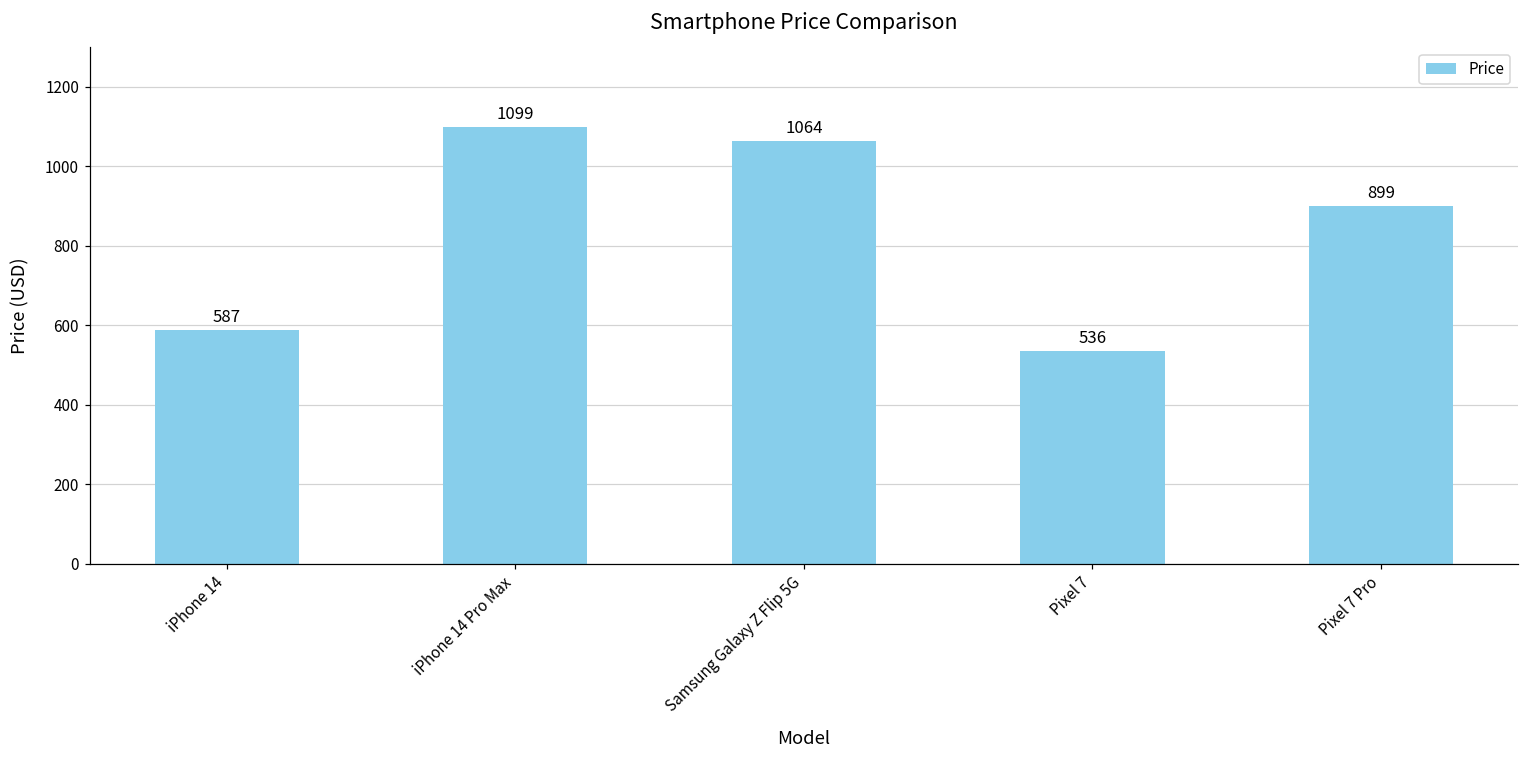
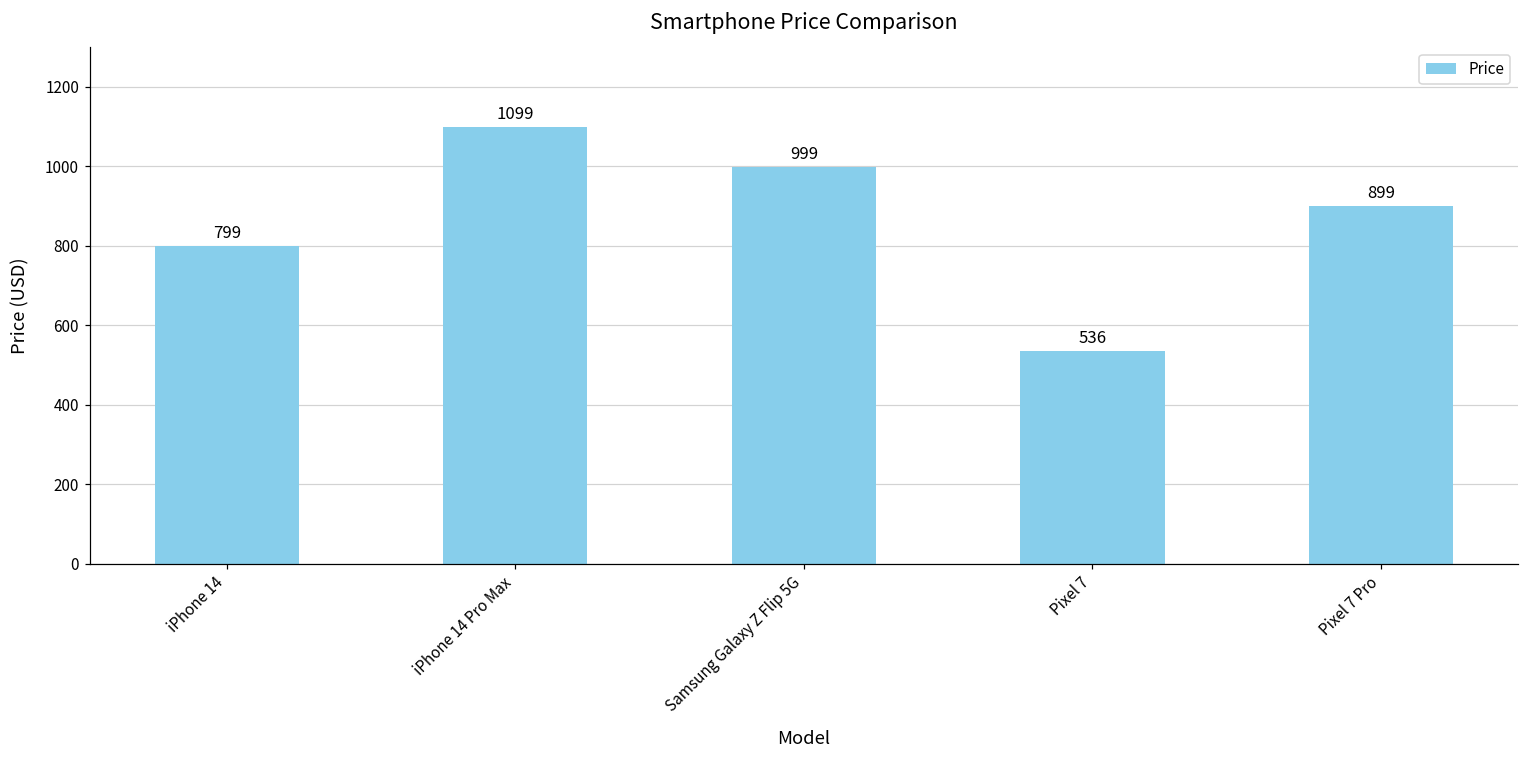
  {
-   "iPhone 14": 587,
+   "iPhone 14": 799,
    "iPhone 14 Pro Max": 1099,
-   "Samsung Galaxy Z Flip 5G": 1064,
+   "Samsung Galaxy Z Flip 5G": 999,
    "Pixel 7": 536,
    "Pixel 7 Pro": 899
  }
